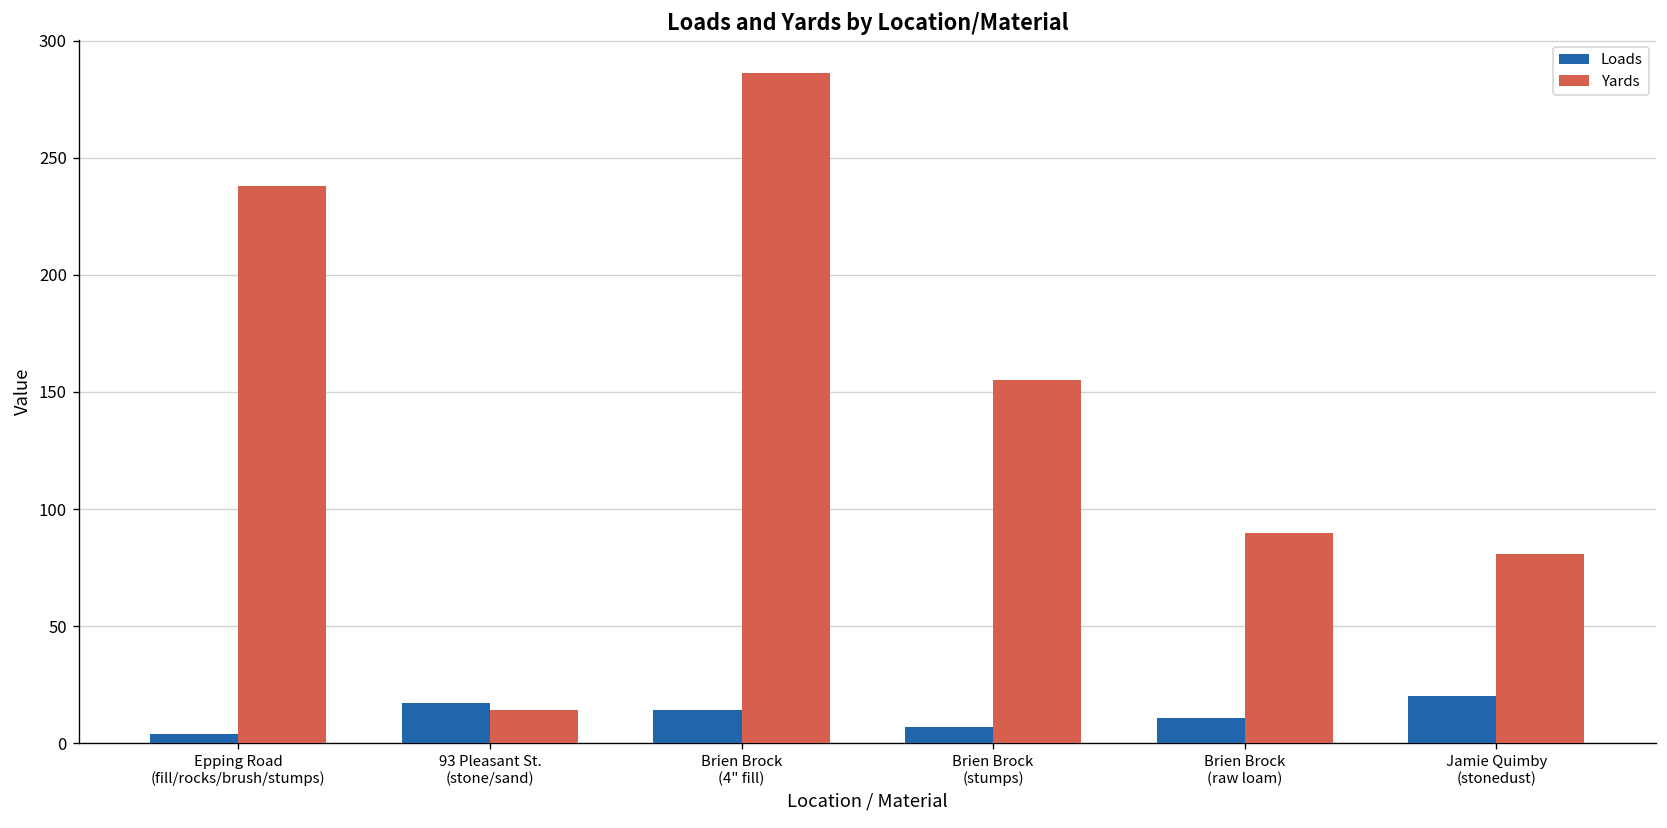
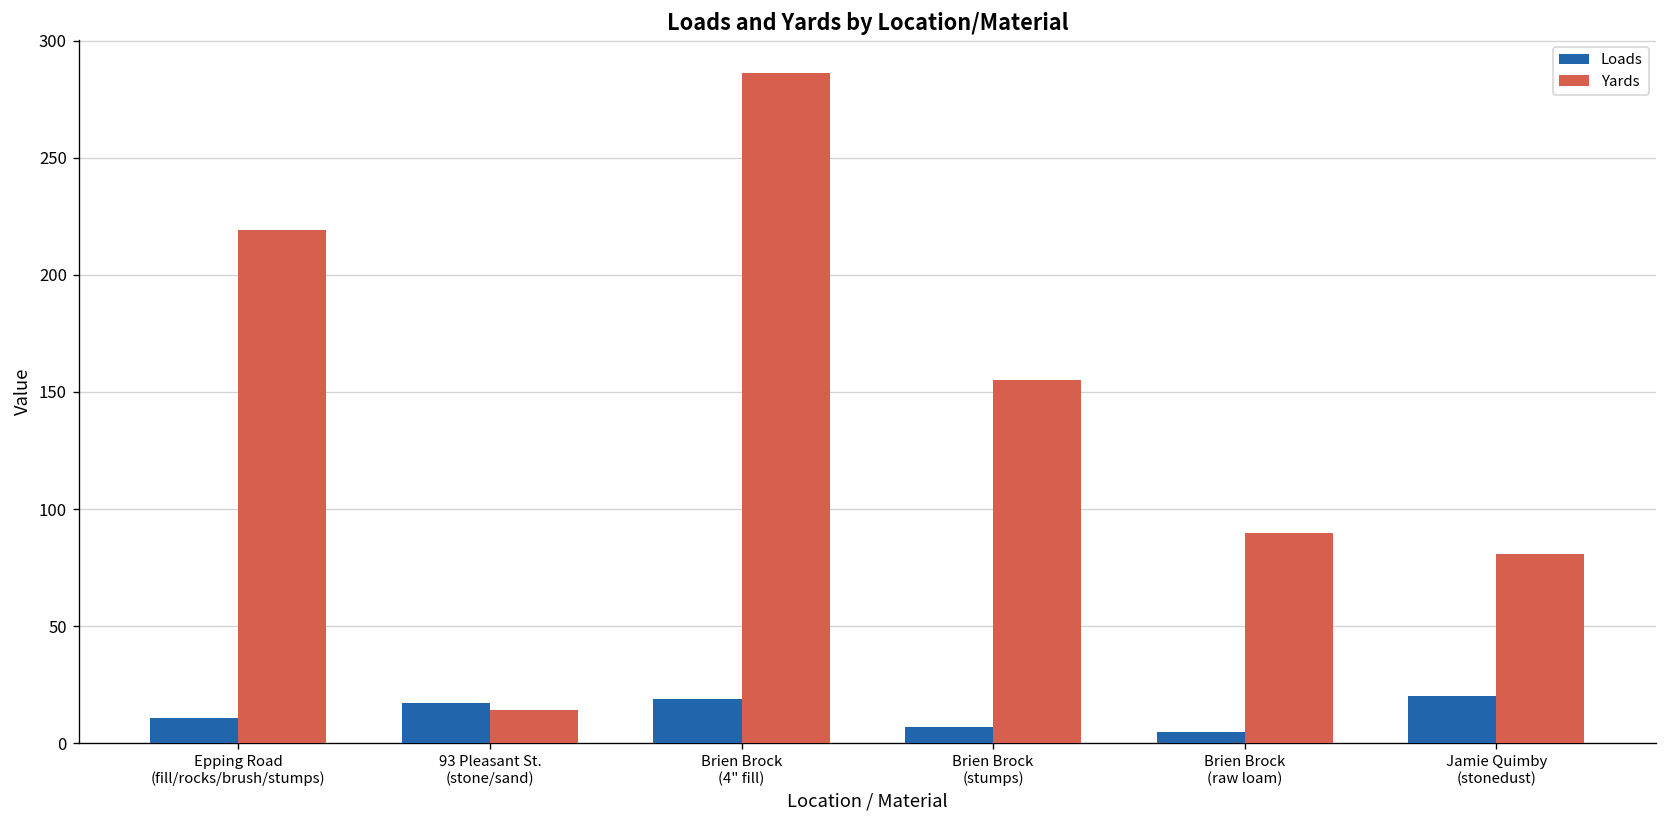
  {
    "Loads": {
-     "Epping Road (fill/rocks/brush/stumps)": 4,
+     "Epping Road (fill/rocks/brush/stumps)": 11,
      "93 Pleasant St. (stone/sand)": 17,
-     "Brien Brock (4\" fill)": 14,
+     "Brien Brock (4\" fill)": 19,
      "Brien Brock (stumps)": 7,
-     "Brien Brock (raw loam)": 11,
+     "Brien Brock (raw loam)": 5,
      "Jamie Quimby (stonedust)": 20
    },
    "Yards": {
-     "Epping Road (fill/rocks/brush/stumps)": 238,
+     "Epping Road (fill/rocks/brush/stumps)": 219,
      "93 Pleasant St. (stone/sand)": 14,
      "Brien Brock (4\" fill)": 286,
      "Brien Brock (stumps)": 155,
      "Brien Brock (raw loam)": 90,
      "Jamie Quimby (stonedust)": 81
    }
  }
